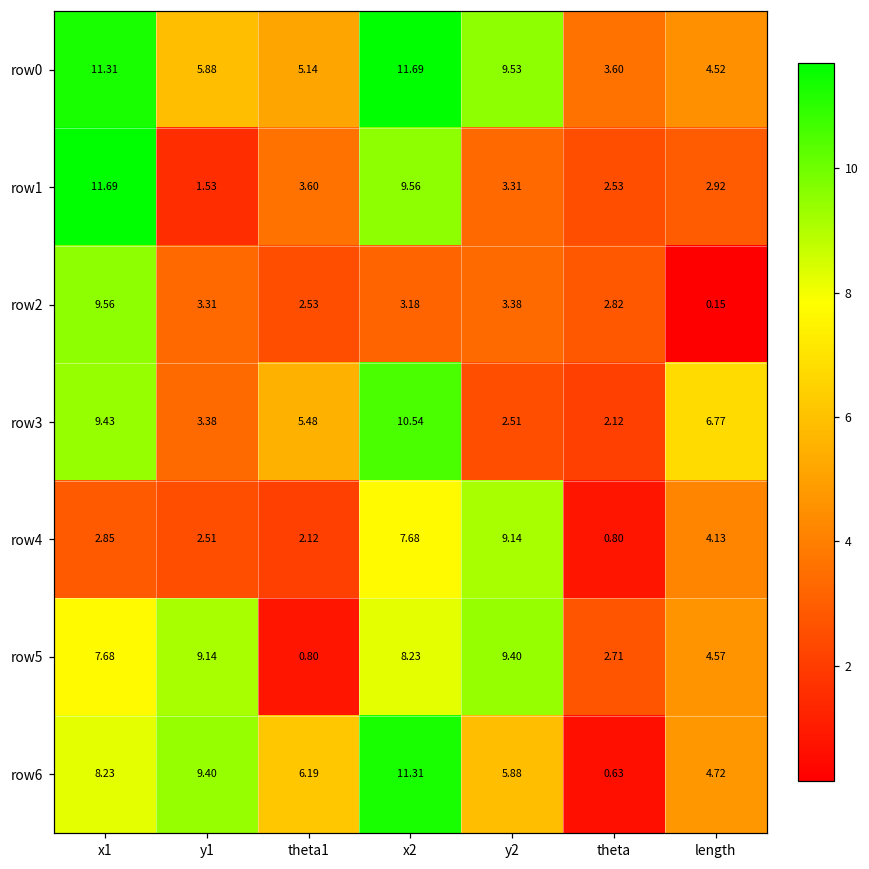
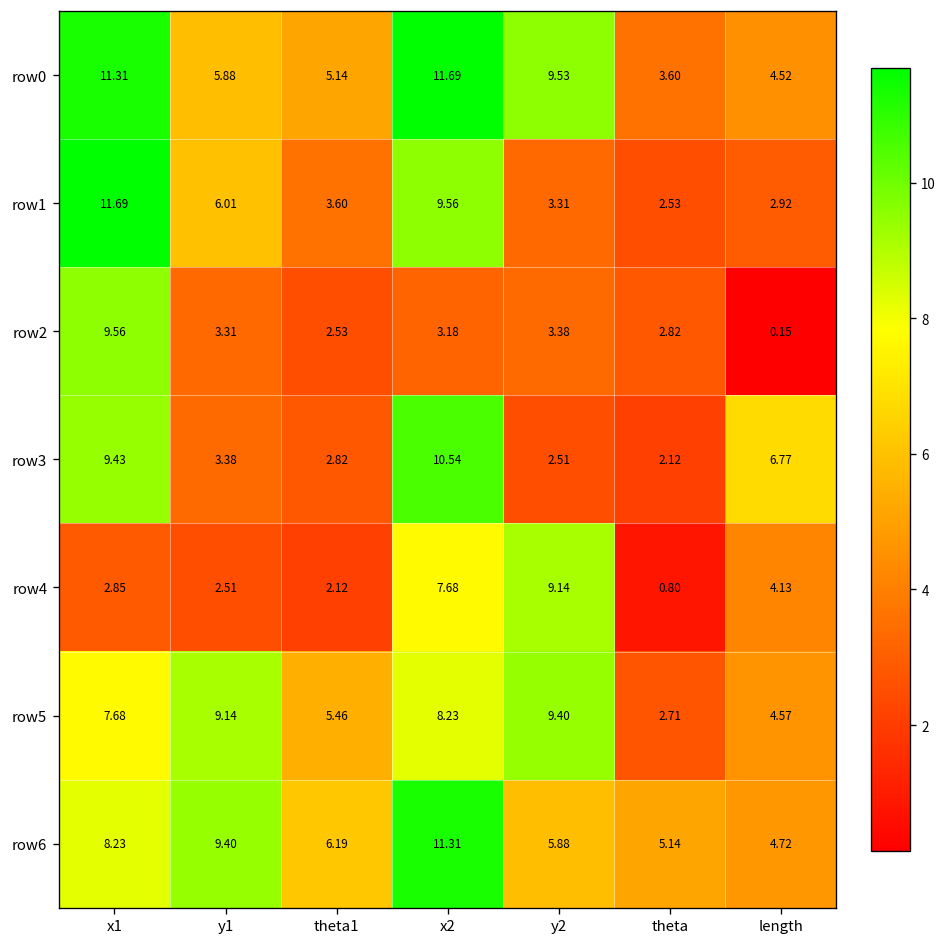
  {
    "row0": {
      "x1": 11.31,
      "y1": 5.88,
      "theta1": 5.14,
      "x2": 11.69,
      "y2": 9.53,
      "theta": 3.60,
      "length": 4.52
    },
    "row1": {
      "x1": 11.69,
-     "y1": 1.53,
+     "y1": 6.01,
      "theta1": 3.60,
      "x2": 9.56,
      "y2": 3.31,
      "theta": 2.53,
      "length": 2.92
    },
    "row2": {
      "x1": 9.56,
      "y1": 3.31,
      "theta1": 2.53,
      "x2": 3.18,
      "y2": 3.38,
      "theta": 2.82,
      "length": 0.15
    },
    "row3": {
      "x1": 9.43,
      "y1": 3.38,
-     "theta1": 5.48,
+     "theta1": 2.82,
      "x2": 10.54,
      "y2": 2.51,
      "theta": 2.12,
      "length": 6.77
    },
    "row4": {
      "x1": 2.85,
      "y1": 2.51,
      "theta1": 2.12,
      "x2": 7.68,
      "y2": 9.14,
      "theta": 0.80,
      "length": 4.13
    },
    "row5": {
      "x1": 7.68,
      "y1": 9.14,
-     "theta1": 0.80,
+     "theta1": 5.46,
      "x2": 8.23,
      "y2": 9.40,
      "theta": 2.71,
      "length": 4.57
    },
    "row6": {
      "x1": 8.23,
      "y1": 9.40,
      "theta1": 6.19,
      "x2": 11.31,
      "y2": 5.88,
-     "theta": 0.63,
+     "theta": 5.14,
      "length": 4.72
    }
  }
